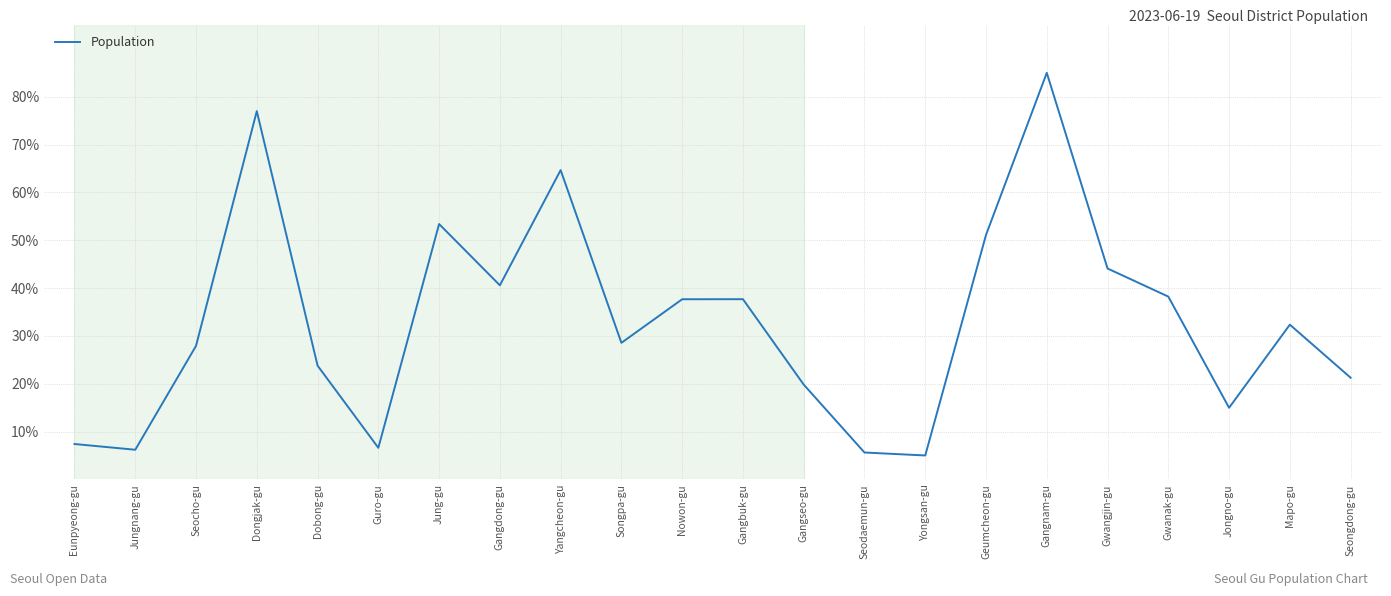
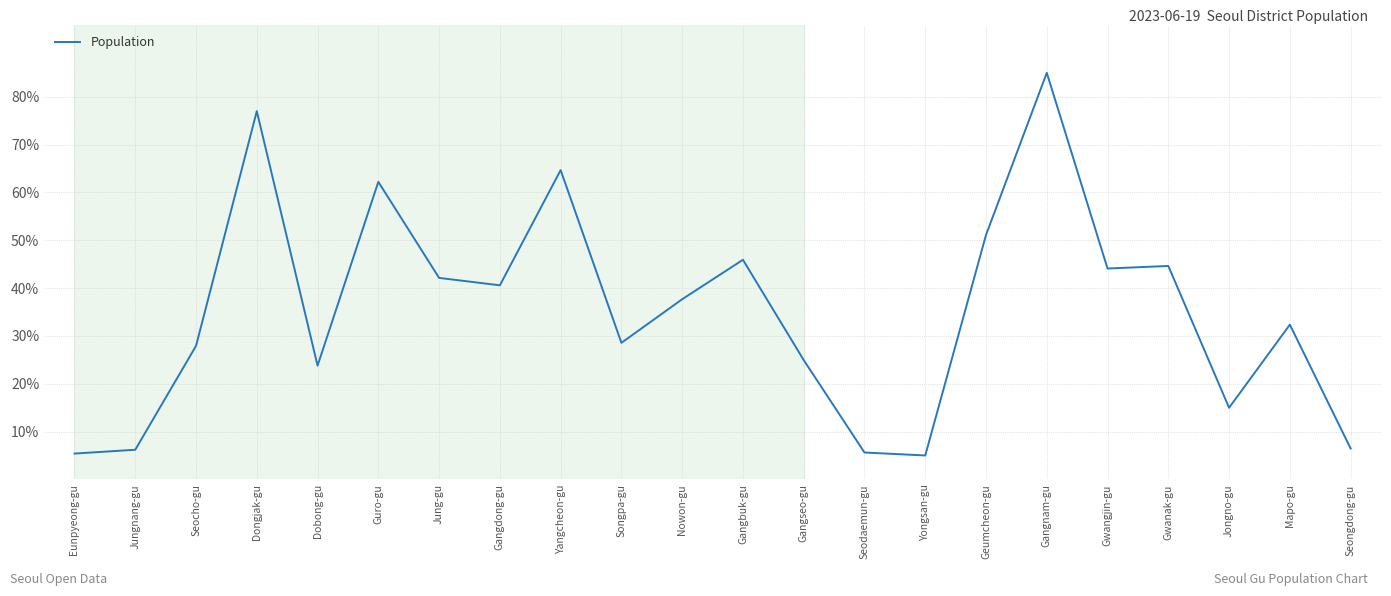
  {
-   "Eunpyeong-gu": "7%",
+   "Eunpyeong-gu": "5%",
    "Jungnang-gu": "6%",
    "Seocho-gu": "28%",
    "Dongjak-gu": "77%",
    "Dobong-gu": "24%",
-   "Guro-gu": "7%",
-   "Jung-gu": "53%",
+   "Guro-gu": "62%",
+   "Jung-gu": "42%",
    "Gangdong-gu": "41%",
    "Yangcheon-gu": "65%",
    "Songpa-gu": "29%",
    "Nowon-gu": "38%",
-   "Gangbuk-gu": "38%",
-   "Gangseo-gu": "20%",
+   "Gangbuk-gu": "46%",
+   "Gangseo-gu": "25%",
    "Seodaemun-gu": "6%",
    "Yongsan-gu": "5%",
    "Geumcheon-gu": "51%",
    "Gangnam-gu": "85%",
    "Gwangjin-gu": "44%",
-   "Gwanak-gu": "38%",
+   "Gwanak-gu": "45%",
    "Jongno-gu": "15%",
    "Mapo-gu": "32%",
-   "Seongdong-gu": "21%"
+   "Seongdong-gu": "6%"
  }
